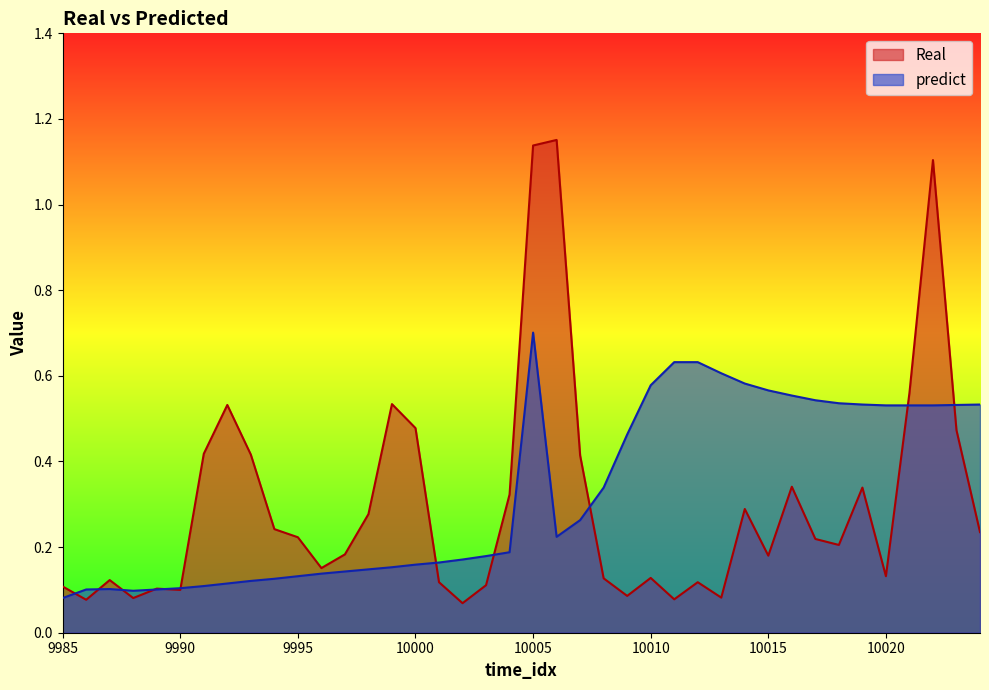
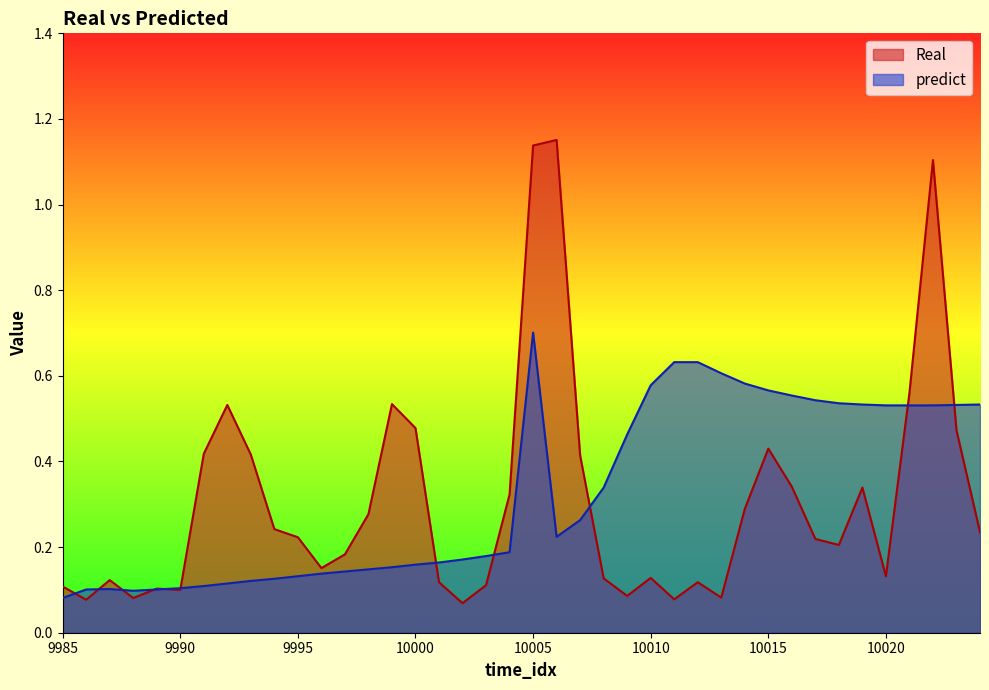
  {
    "Real": {
      "9985": 0.11,
      "9995": 0.22,
      "10000": 0.48,
      "10005": 1.14,
      "10010": 0.13,
-     "10015": 0.18,
+     "10015": 0.43,
      "10020": 0.13
    },
    "predict": {
      "9985": 0.08,
      "9995": 0.13,
      "10000": 0.16,
      "10005": 0.70,
      "10010": 0.58,
      "10015": 0.57,
      "10020": 0.53
    }
  }
